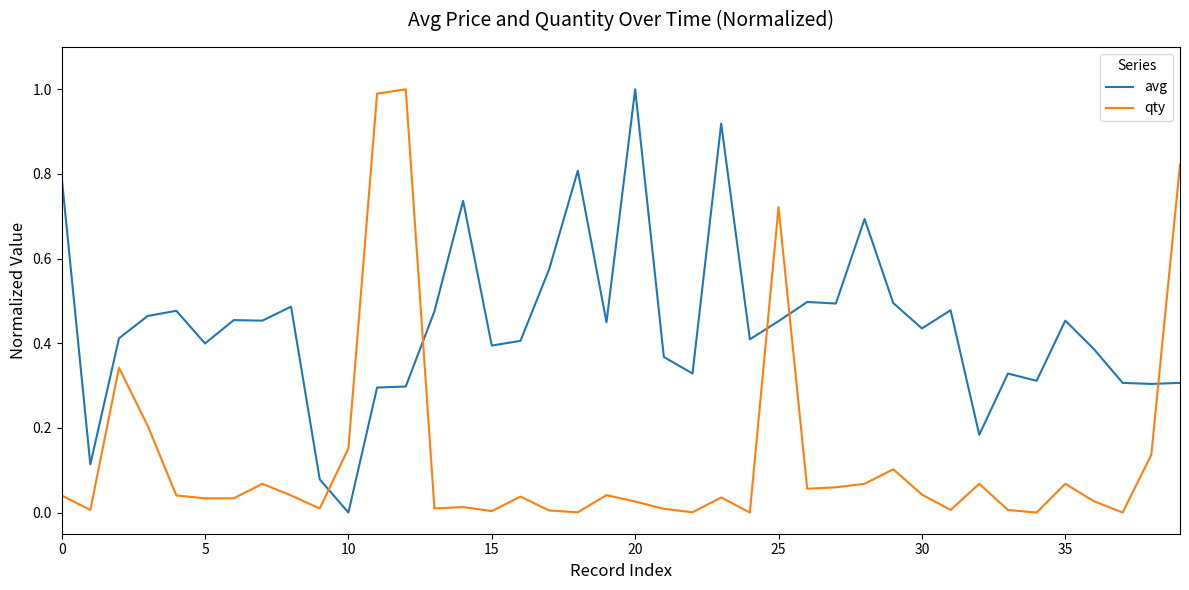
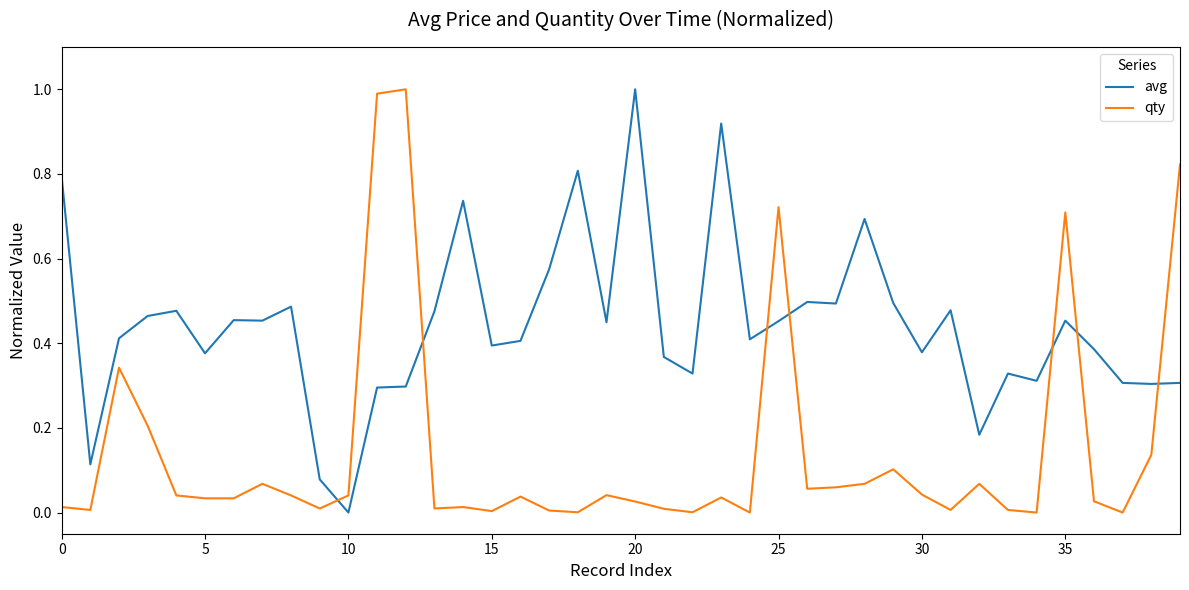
  {
    "avg": {
      "0": 0.79,
-     "5": 0.40,
+     "5": 0.38,
      "10": 0.00,
      "15": 0.39,
      "20": 1.00,
      "25": 0.45,
-     "30": 0.44,
+     "30": 0.38,
      "35": 0.45
    },
    "qty": {
-     "0": 0.04,
+     "0": 0.01,
      "5": 0.03,
-     "10": 0.15,
+     "10": 0.04,
      "15": 0.00,
      "20": 0.03,
      "25": 0.72,
      "30": 0.04,
-     "35": 0.07
+     "35": 0.71
    }
  }
